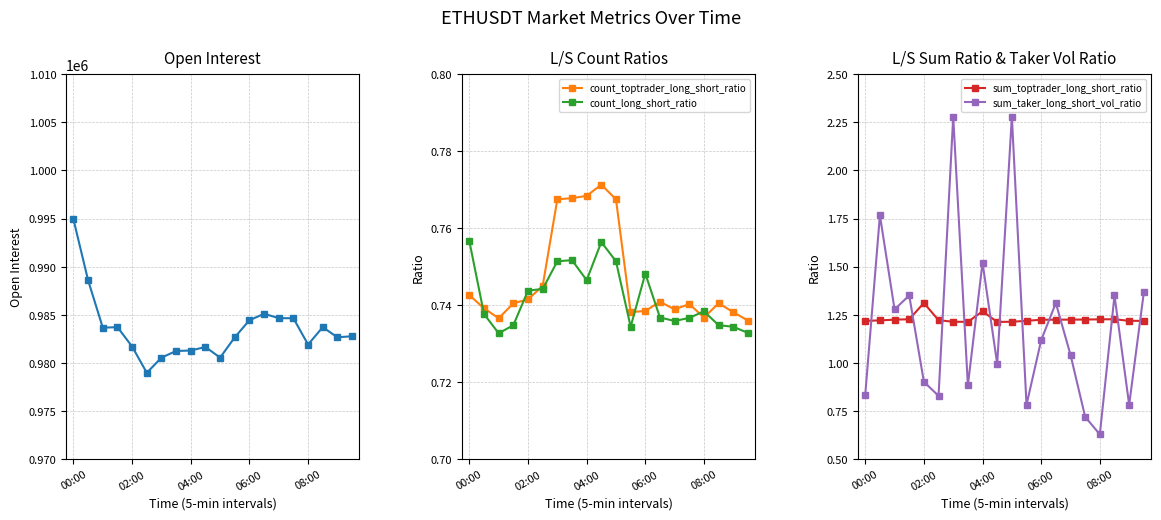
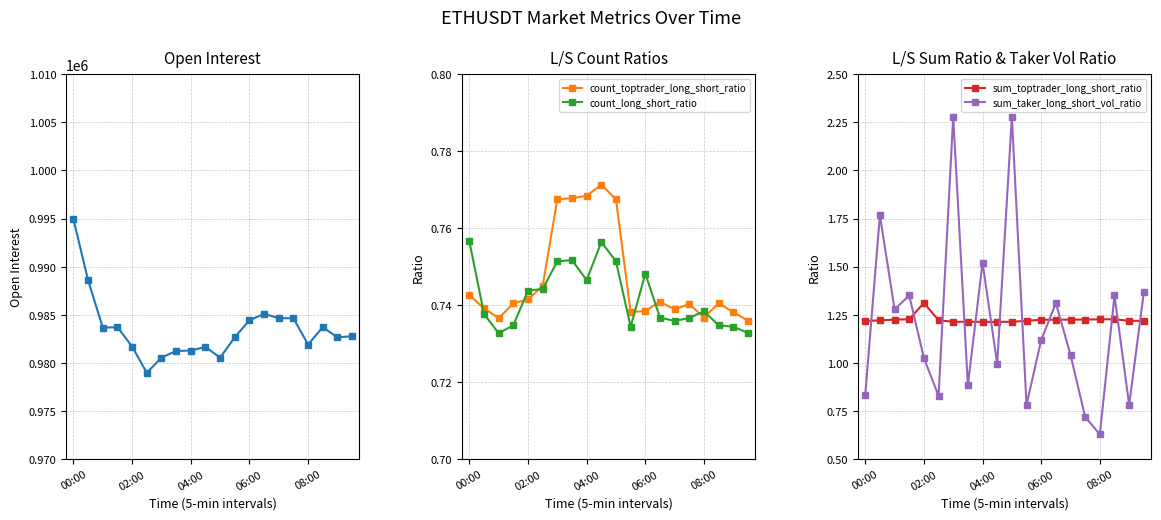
  {
    "Open Interest": {
      "00:00": 995000,
      "02:00": 982000,
      "04:00": 981000,
      "06:00": 984000,
      "08:00": 982000
    },
    "L/S Count Ratios": {
      "count_toptrader_long_short_ratio": {
        "00:00": 0.743,
        "02:00": 0.742,
        "04:00": 0.768,
        "06:00": 0.739,
        "08:00": 0.737
      },
      "count_long_short_ratio": {
        "00:00": 0.757,
        "02:00": 0.744,
        "04:00": 0.747,
        "06:00": 0.748,
        "08:00": 0.738
      }
    },
    "L/S Sum Ratio & Taker Vol Ratio": {
      "sum_toptrader_long_short_ratio": {
        "00:00": 1.22,
        "02:00": 1.31,
-       "04:00": 1.27,
+       "04:00": 1.21,
        "06:00": 1.22,
        "08:00": 1.23
      },
      "sum_taker_long_short_vol_ratio": {
        "00:00": 0.83,
-       "02:00": 0.90,
+       "02:00": 1.03,
        "04:00": 1.52,
        "06:00": 1.12,
        "08:00": 0.63
      }
    }
  }
